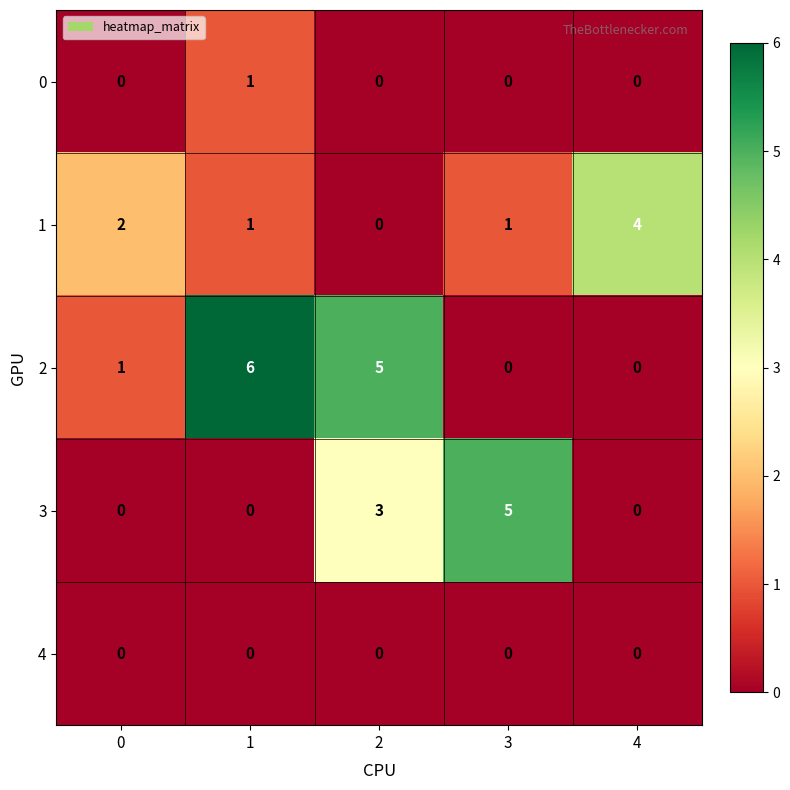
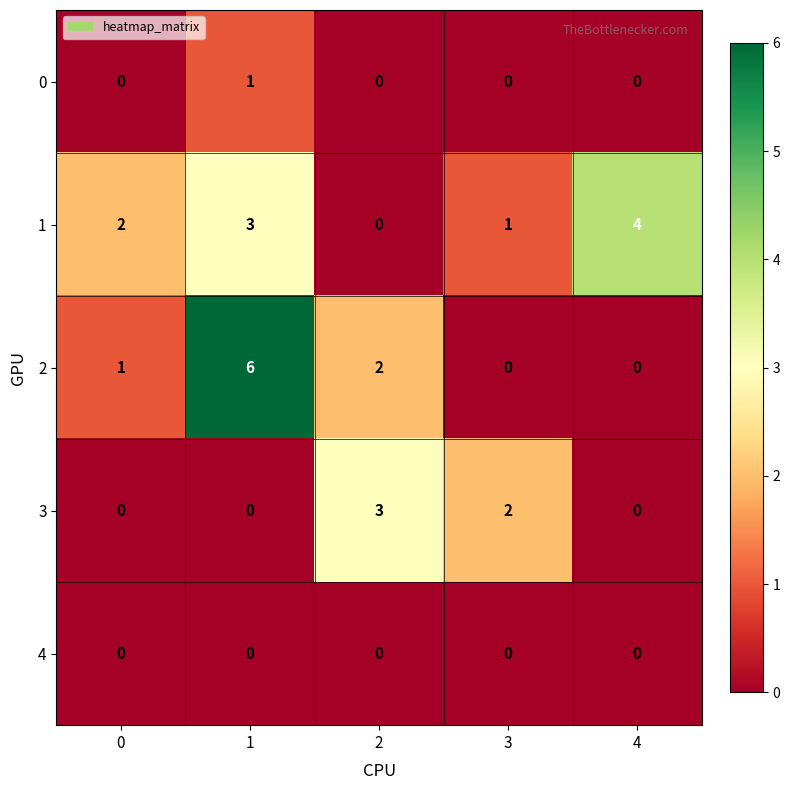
  {
    "0": {
      "0": 0,
      "1": 1,
      "2": 0,
      "3": 0
    },
    "1": {
      "0": 2,
-     "1": 1,
+     "1": 3,
      "2": 0,
      "3": 1,
      "4": 4
    },
    "2": {
      "0": 1,
      "1": 6,
-     "2": 5,
+     "2": 2,
      "3": 0,
      "4": 0
    },
    "3": {
      "0": 0,
      "1": 0,
      "2": 3,
-     "3": 5,
+     "3": 2,
      "4": 0
    },
    "4": {
      "0": 0,
      "1": 0,
      "2": 0,
      "3": 0,
      "4": 0
    }
  }
